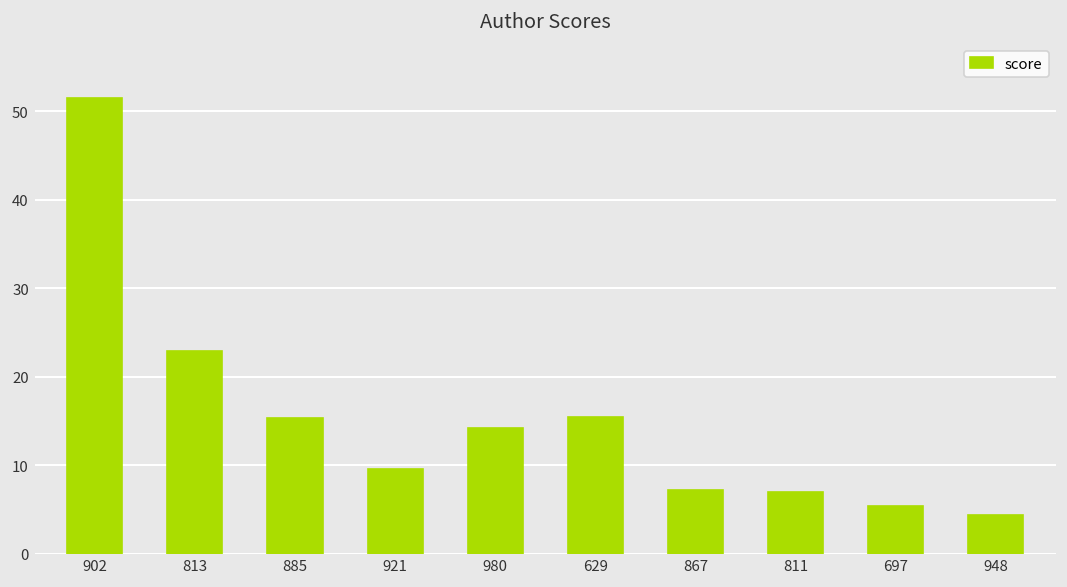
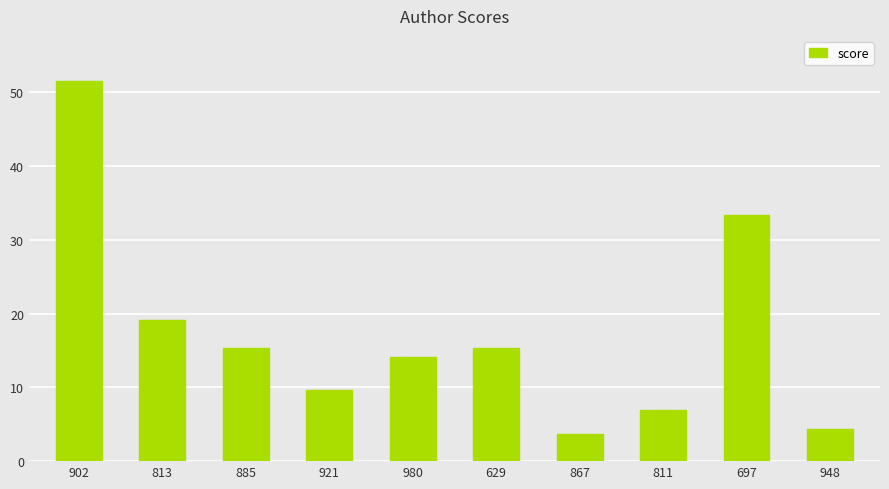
  {
    "902": 51,
-   "813": 23,
+   "813": 19,
    "885": 15,
    "921": 10,
    "980": 14,
    "629": 15,
-   "867": 7,
+   "867": 4,
    "811": 7,
-   "697": 5,
+   "697": 33,
    "948": 4
  }
